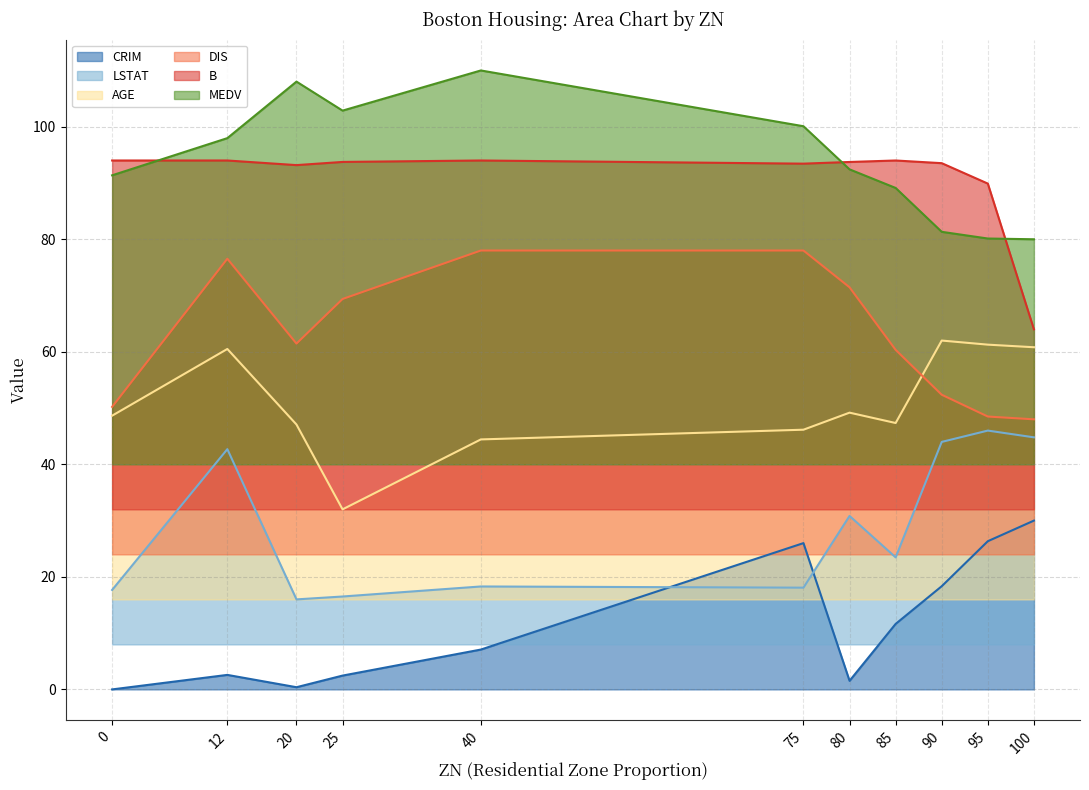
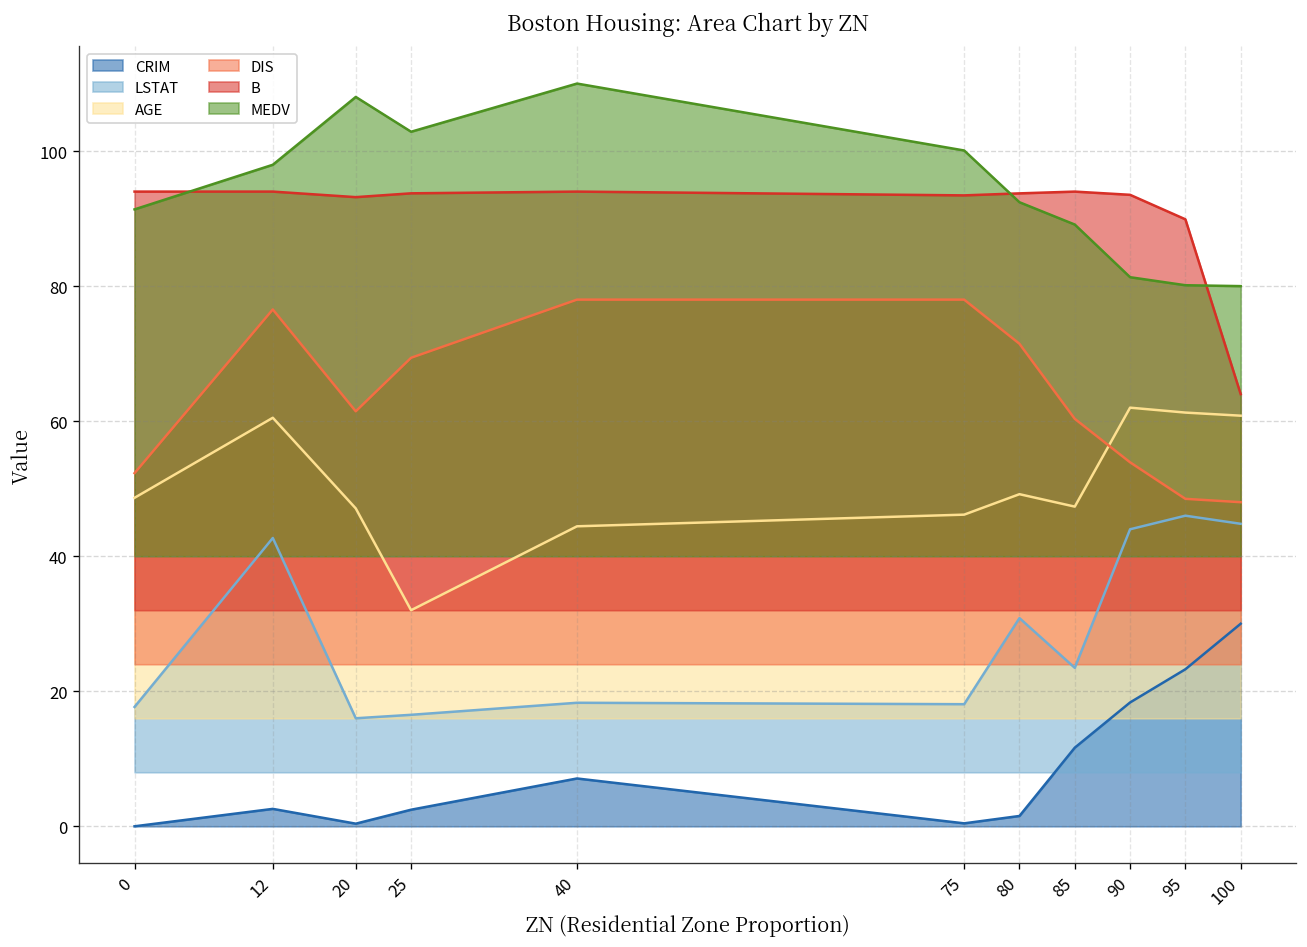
  {
    "CRIM": {
      "0": 0,
      "12": 3,
      "20": 0,
      "25": 2,
      "40": 7,
-     "75": 26,
+     "75": 0,
      "80": 2,
      "85": 12,
      "90": 18,
-     "95": 26,
+     "95": 23,
      "100": 30
    },
    "LSTAT": {
      "0": 18,
      "12": 43,
      "20": 16,
      "25": 17,
      "40": 18,
      "75": 18,
      "80": 31,
      "85": 23,
      "90": 44,
      "95": 46,
      "100": 45
    },
    "AGE": {
      "0": 49,
      "12": 61,
      "25": 32,
      "40": 44,
      "75": 46,
      "80": 49,
      "85": 47,
      "90": 62,
      "95": 61,
      "100": 61
    },
    "DIS": {
-     "0": 50,
+     "0": 52,
      "12": 77,
      "20": 61,
      "25": 69,
      "40": 78,
      "75": 78,
      "80": 71,
      "85": 60,
-     "90": 52,
+     "90": 54,
      "95": 48,
      "100": 48
    },
    "B": {
      "0": 94,
      "12": 94,
      "20": 93,
      "40": 94,
      "75": 93,
      "80": 94,
      "85": 94,
      "90": 94,
      "95": 90,
      "100": 64
    },
    "MEDV": {
      "0": 91,
      "12": 98,
      "20": 108,
      "25": 103,
      "40": 110,
      "75": 100,
      "80": 92,
      "85": 89,
      "90": 81,
      "95": 80,
      "100": 80
    }
  }
